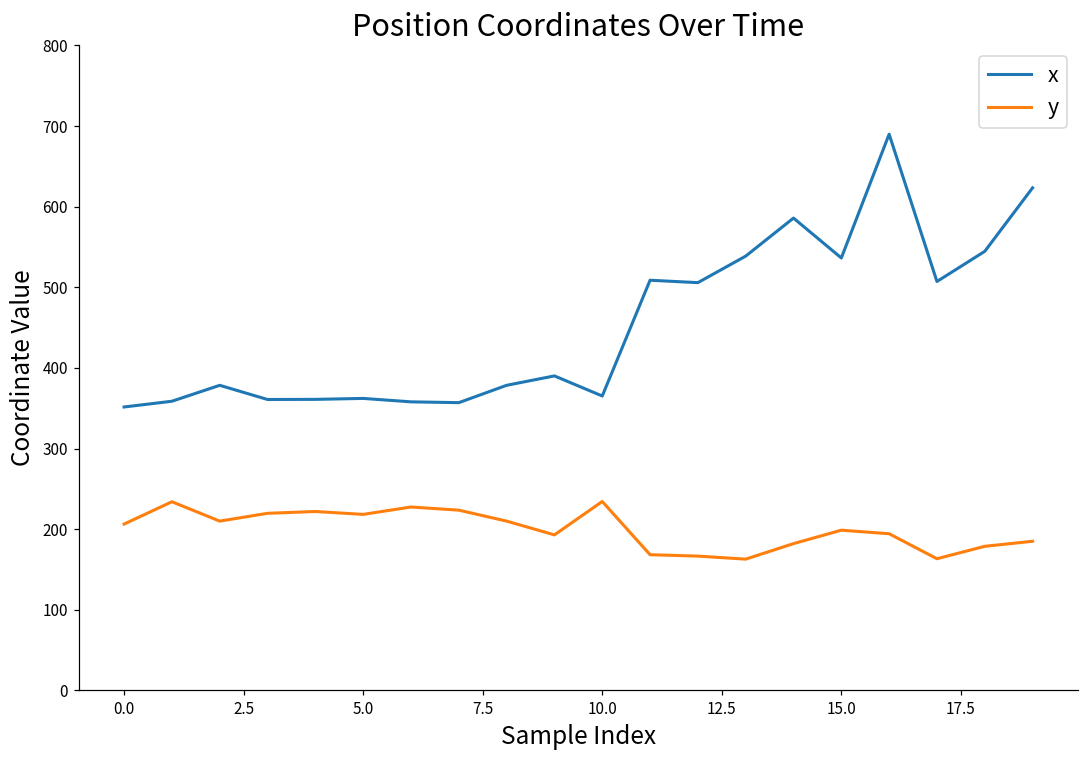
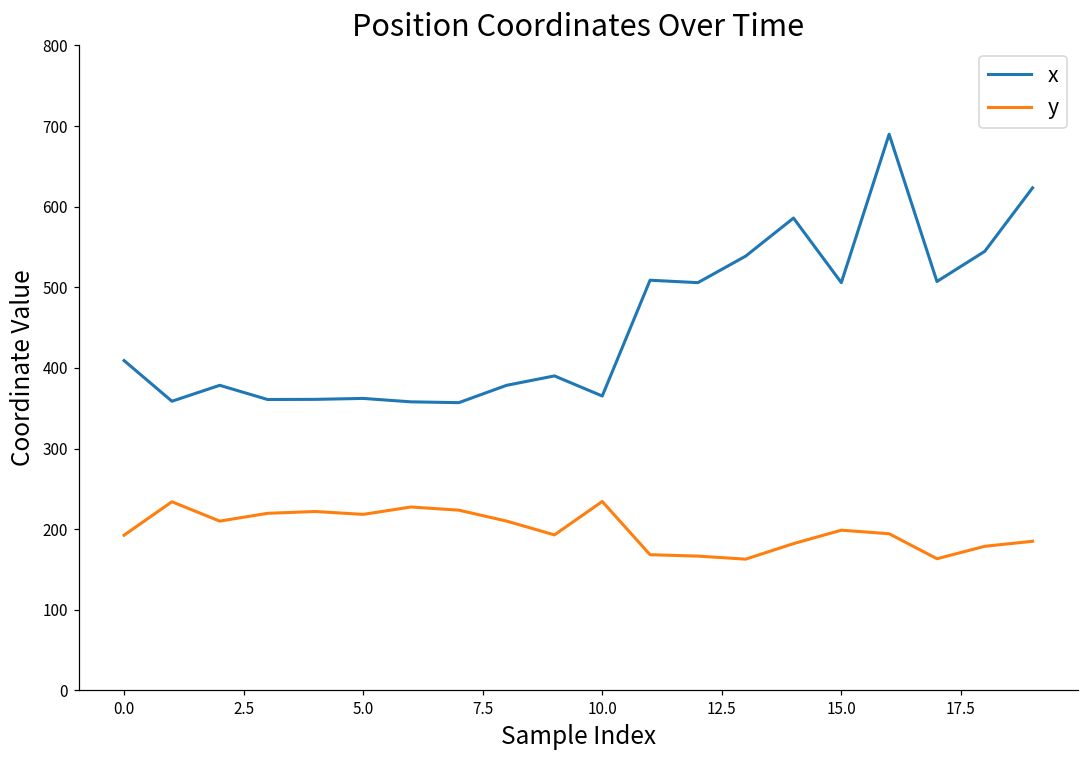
  {
    "x": {
-     "0.0": 350,
+     "0.0": 410,
      "5.0": 360,
      "10.0": 370,
-     "15.0": 540
+     "15.0": 510
    },
    "y": {
-     "0.0": 210,
+     "0.0": 190,
      "5.0": 220,
      "10.0": 230,
      "15.0": 200
    }
  }
